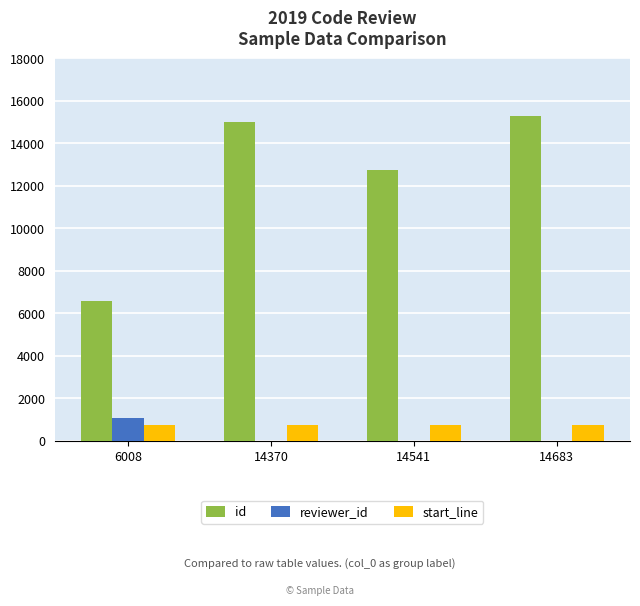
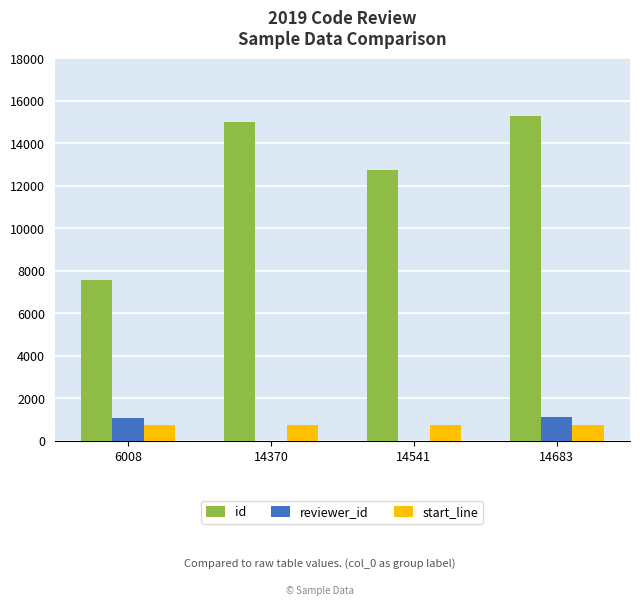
  {
    "id": {
-     "6008": 6600,
+     "6008": 7600,
      "14370": 15000,
      "14541": 12700,
      "14683": 15300
    },
    "reviewer_id": {
      "6008": 1100,
-     "14683": 0
+     "14683": 1100
    },
    "start_line": {
      "6008": 700,
      "14370": 700,
      "14541": 700,
      "14683": 700
    }
  }
